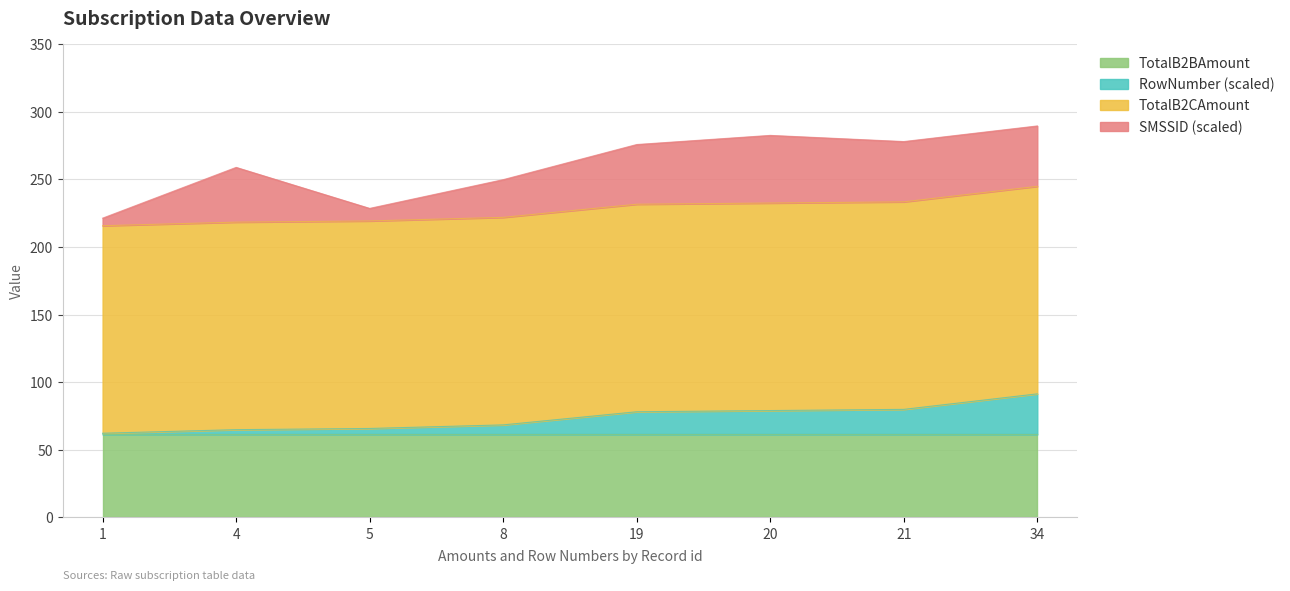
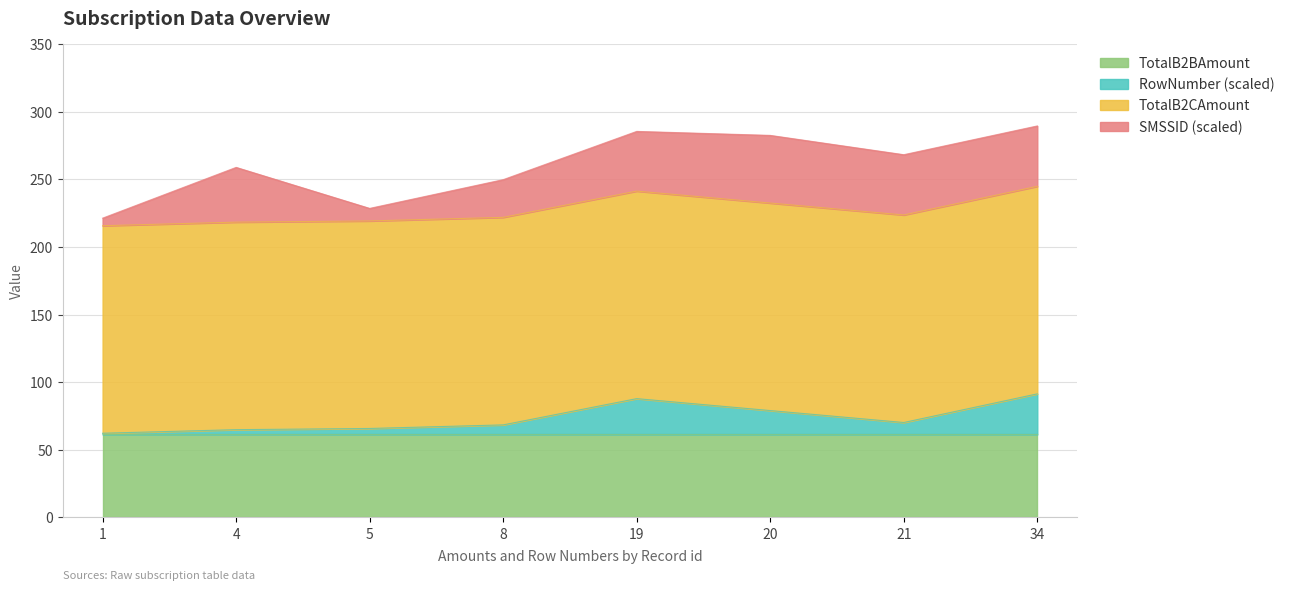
  {
    "TotalB2BAmount": {
      "4": 61,
      "5": 61,
      "8": 61,
      "19": 61,
      "20": 61,
      "21": 61,
      "34": 61
    },
    "RowNumber (scaled)": {
      "4": 65,
      "5": 66,
      "8": 68,
-     "19": 78,
+     "19": 88,
      "20": 79,
-     "21": 80,
+     "21": 70,
      "34": 91
    },
    "TotalB2CAmount": {
      "1": 216,
      "4": 218,
      "5": 219,
      "8": 222,
      "19": 153,
      "20": 232,
      "21": 153,
      "34": 245
    },
    "SMSSID (scaled)": {
      "1": 221,
      "4": 259,
      "5": 228,
      "8": 250,
      "19": 44,
      "20": 282,
      "21": 45,
      "34": 289
    }
  }
